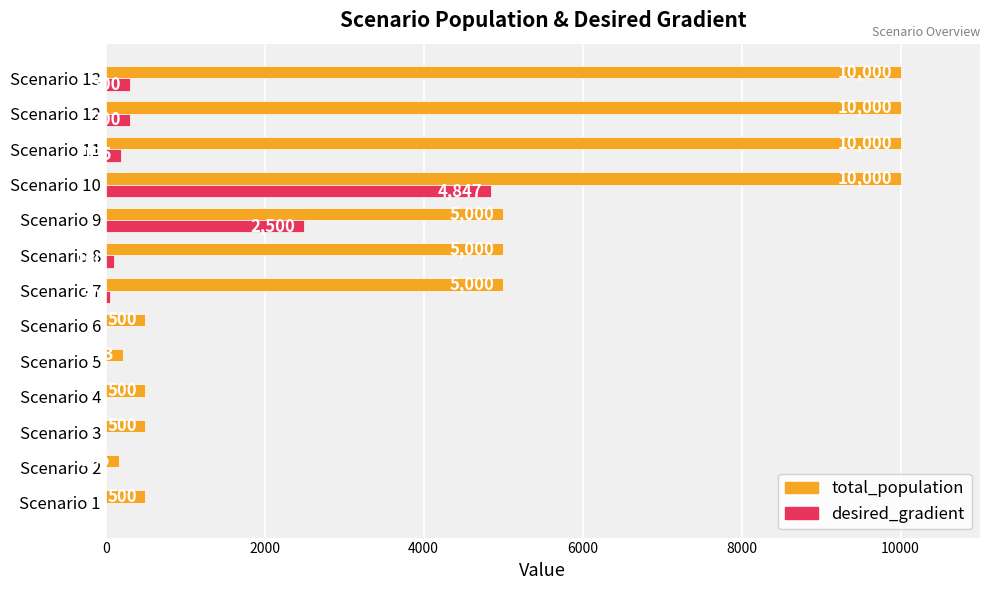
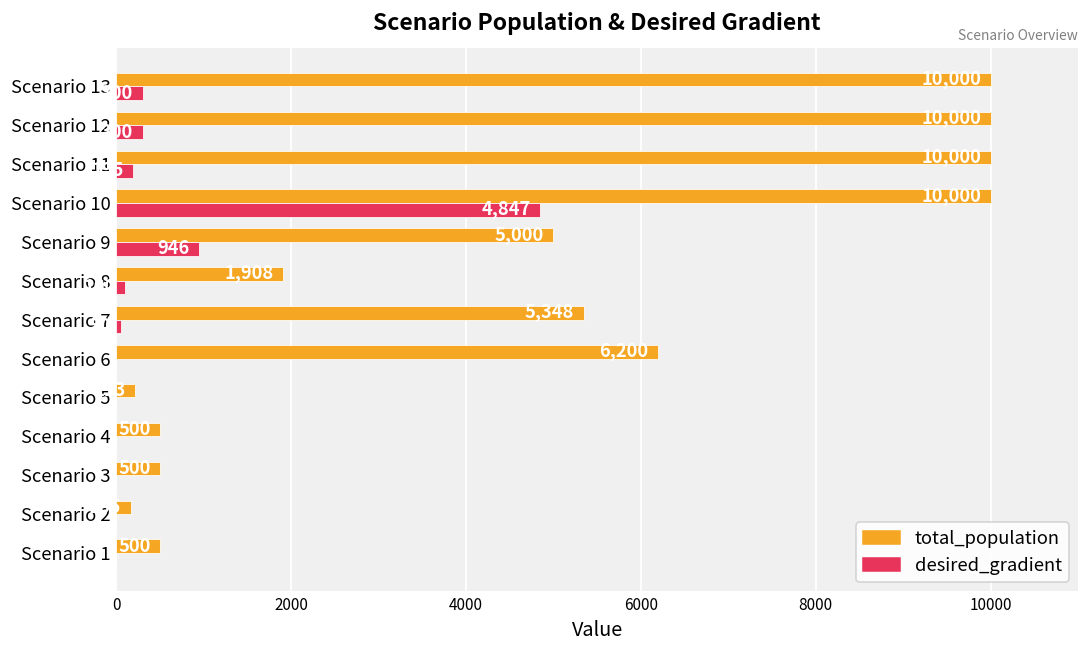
  {
    "total_population": {
      "Scenario 13": "10000",
      "Scenario 12": "10000",
      "Scenario 11": "10000",
      "Scenario 10": "10000",
      "Scenario 9": "5000",
-     "Scenario 8": "5000",
-     "Scenario 7": "5000",
-     "Scenario 6": "500",
+     "Scenario 8": "1900",
+     "Scenario 7": "5300",
+     "Scenario 6": "6200",
      "Scenario 5": "200",
      "Scenario 4": "500",
      "Scenario 3": "500",
      "Scenario 2": "200",
      "Scenario 1": "500"
    },
    "desired_gradient": {
      "Scenario 10": "4,847",
-     "Scenario 9": "2,500"
+     "Scenario 9": "946"
    }
  }
